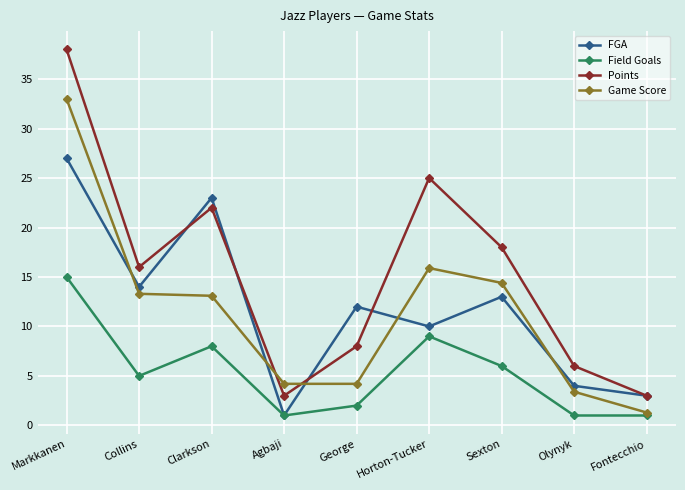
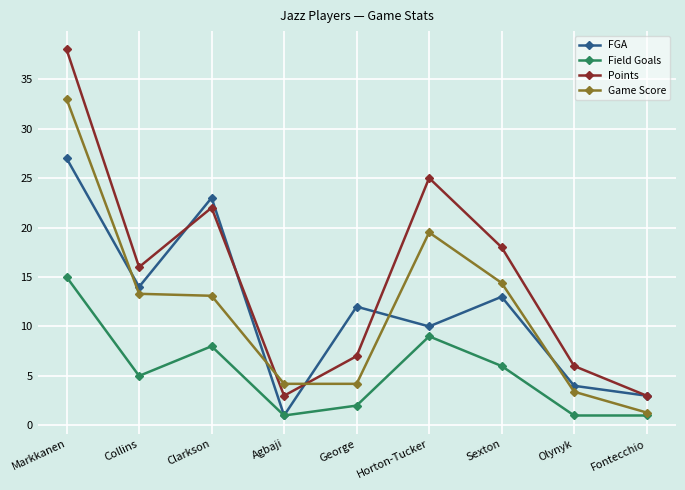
  {
    "FGA": {
      "Markkanen": 27,
      "Collins": 14,
      "Clarkson": 23,
      "George": 12,
      "Horton-Tucker": 10,
      "Sexton": 13,
      "Olynyk": 4
    },
    "Field Goals": {
      "Markkanen": 15,
      "Collins": 5,
      "Clarkson": 8,
      "George": 2,
      "Horton-Tucker": 9,
      "Sexton": 6,
      "Olynyk": 1,
      "Fontecchio": 1
    },
    "Points": {
      "Markkanen": 38,
      "Collins": 16,
      "Clarkson": 22,
      "Agbaji": 3,
-     "George": 8,
+     "George": 7,
      "Horton-Tucker": 25,
      "Sexton": 18,
      "Olynyk": 6
    },
    "Game Score": {
      "Markkanen": 33,
      "Collins": 13,
      "Clarkson": 13,
      "Agbaji": 4,
      "George": 4,
-     "Horton-Tucker": 16,
+     "Horton-Tucker": 20,
      "Sexton": 14,
      "Olynyk": 3,
      "Fontecchio": 1
    }
  }
